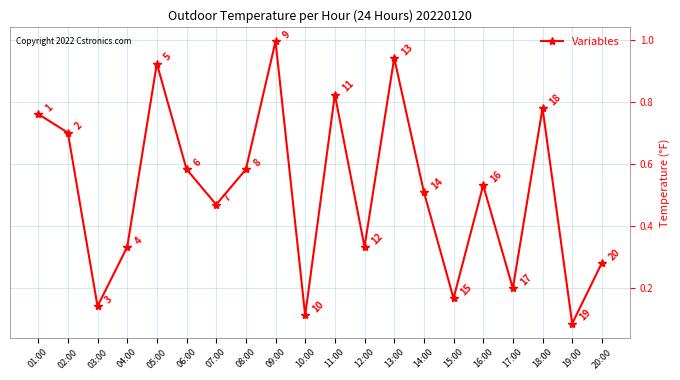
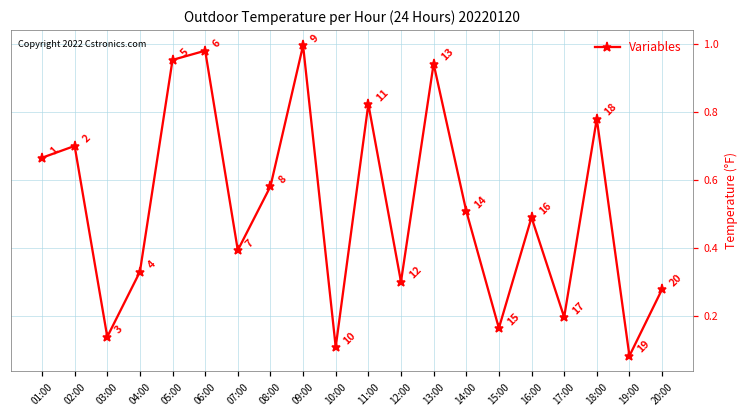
  {
-   "01:00": 0.76,
-   "05:00": 0.92,
-   "06:00": 0.58,
-   "07:00": 0.47,
-   "12:00": 0.33,
-   "16:00": 0.53
+   "01:00": 0.67,
+   "05:00": 0.95,
+   "06:00": 0.98,
+   "07:00": 0.39,
+   "12:00": 0.30,
+   "16:00": 0.49
  }
